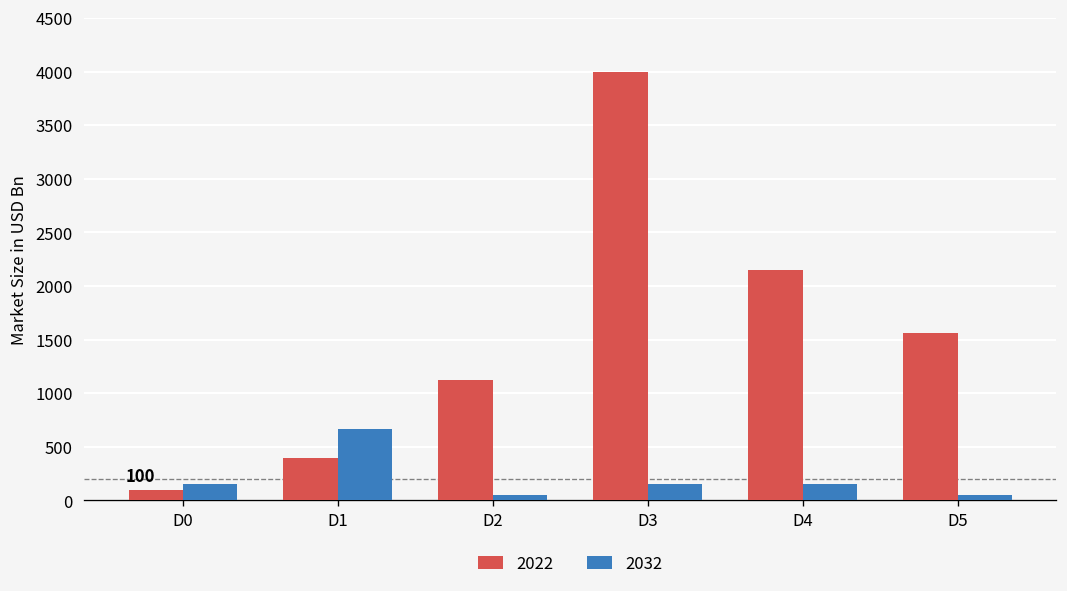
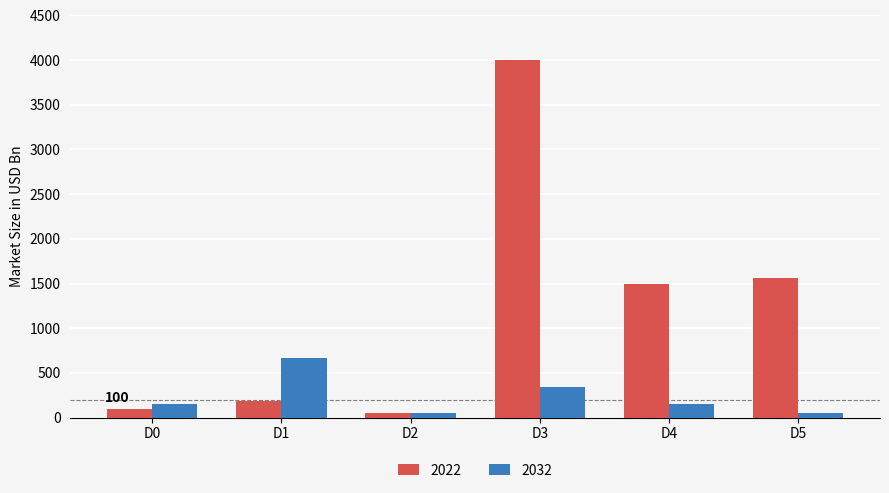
  {
    "2022": {
-     "D1": 400,
-     "D2": 1100,
+     "D1": 200,
+     "D2": 100,
      "D3": 4000,
-     "D4": 2200,
+     "D4": 1500,
      "D5": 1600
    },
    "2032": {
      "D0": 200,
      "D1": 700,
      "D2": 100,
-     "D3": 200,
+     "D3": 300,
      "D4": 200,
      "D5": 100
    }
  }
